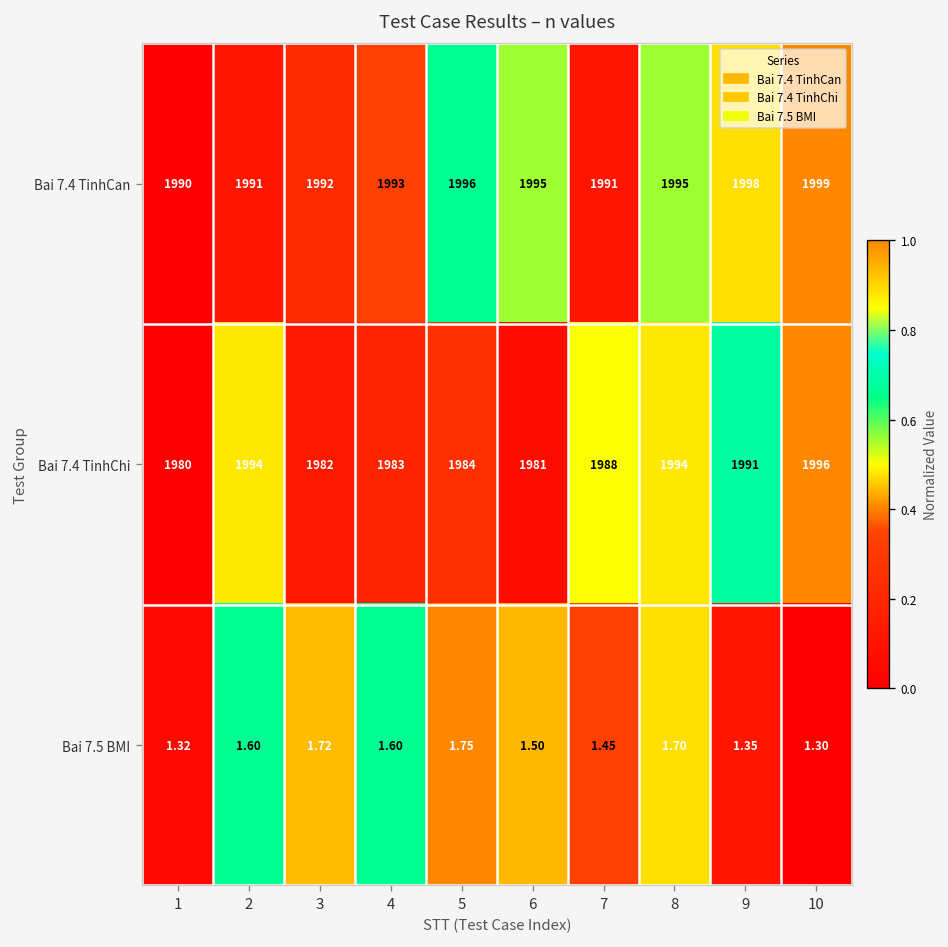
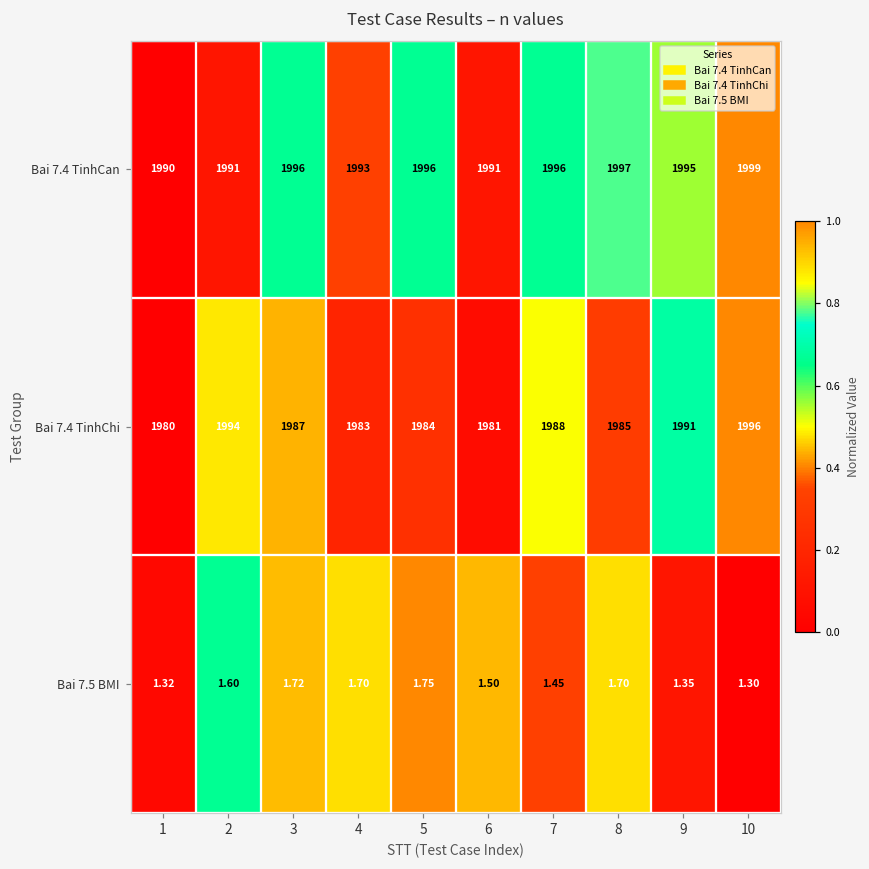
  {
    "Bai 7.4 TinhCan": {
      "1": 1990,
      "2": 1991,
-     "3": 1992,
+     "3": 1996,
      "4": 1993,
      "5": 1996,
-     "6": 1995,
-     "7": 1991,
-     "8": 1995,
-     "9": 1998,
+     "6": 1991,
+     "7": 1996,
+     "8": 1997,
+     "9": 1995,
      "10": 1999
    },
    "Bai 7.4 TinhChi": {
      "1": 1980,
      "2": 1994,
-     "3": 1982,
+     "3": 1987,
      "4": 1983,
      "5": 1984,
      "6": 1981,
      "7": 1988,
-     "8": 1994,
+     "8": 1985,
      "9": 1991,
      "10": 1996
    },
    "Bai 7.5 BMI": {
      "1": 1.32,
      "2": 1.60,
      "3": 1.72,
-     "4": 1.60,
+     "4": 1.70,
      "5": 1.75,
      "6": 1.50,
      "7": 1.45,
      "8": 1.70,
      "9": 1.35,
      "10": 1.30
    }
  }
